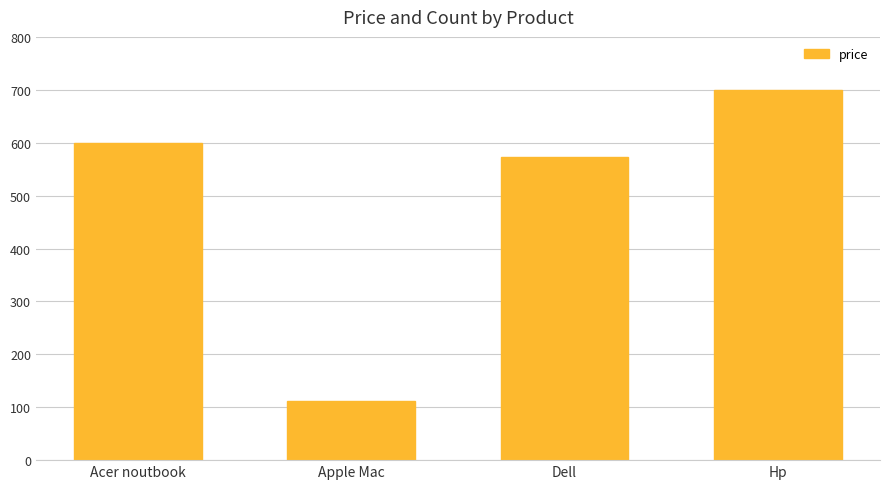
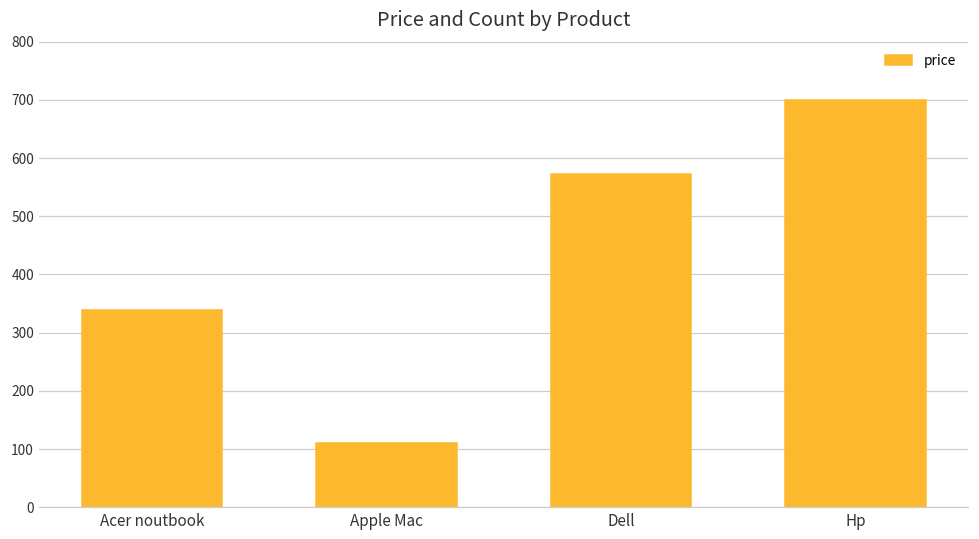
  {
-   "Acer noutbook": 600,
+   "Acer noutbook": 340,
    "Apple Mac": 110,
    "Dell": 570,
    "Hp": 700
  }
